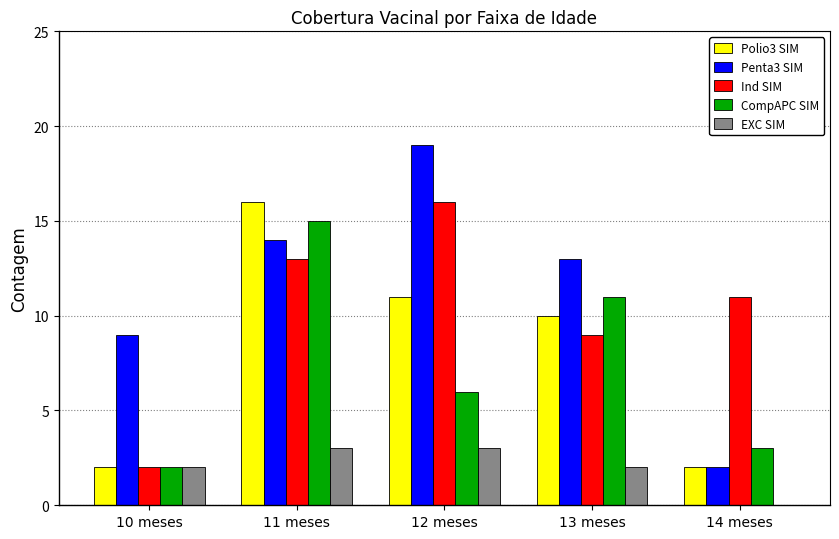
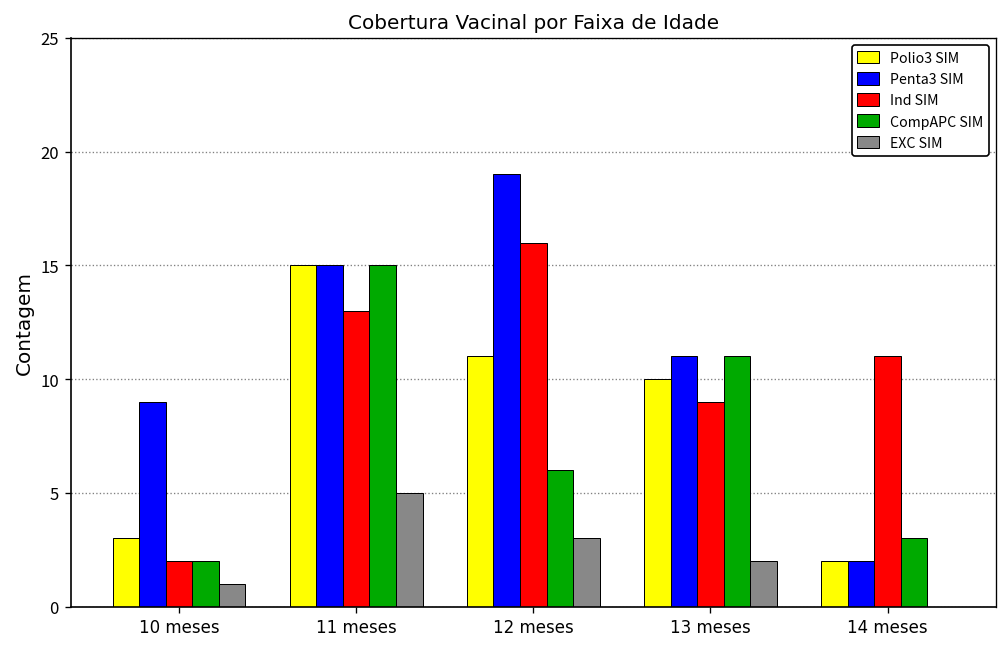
  {
    "Polio3 SIM": {
-     "10 meses": 2,
-     "11 meses": 16,
+     "10 meses": 3,
+     "11 meses": 15,
      "12 meses": 11,
      "13 meses": 10,
      "14 meses": 2
    },
    "Penta3 SIM": {
      "10 meses": 9,
-     "11 meses": 14,
+     "11 meses": 15,
      "12 meses": 19,
-     "13 meses": 13,
+     "13 meses": 11,
      "14 meses": 2
    },
    "Ind SIM": {
      "10 meses": 2,
      "11 meses": 13,
      "12 meses": 16,
      "13 meses": 9,
      "14 meses": 11
    },
    "CompAPC SIM": {
      "10 meses": 2,
      "11 meses": 15,
      "12 meses": 6,
      "13 meses": 11,
      "14 meses": 3
    },
    "EXC SIM": {
-     "10 meses": 2,
-     "11 meses": 3,
+     "10 meses": 1,
+     "11 meses": 5,
      "12 meses": 3,
      "13 meses": 2,
      "14 meses": 0
    }
  }
